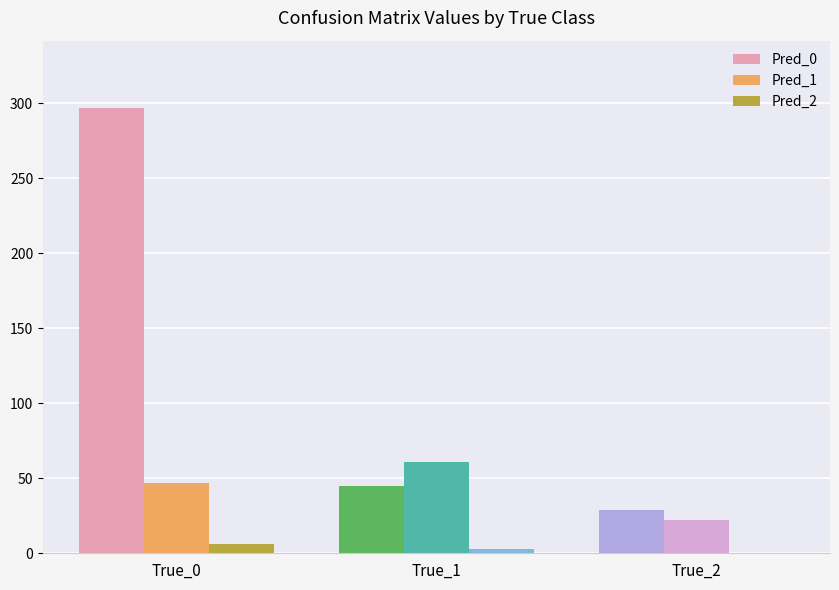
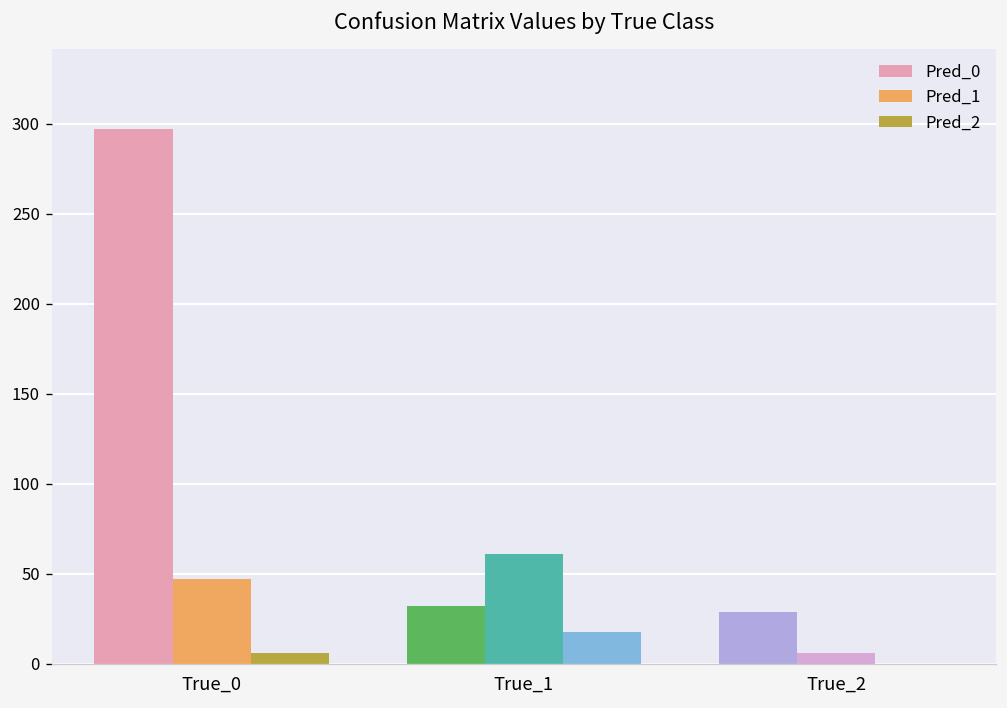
  {
    "Pred_0": {
      "True_0": 297,
-     "True_1": 45,
+     "True_1": 32,
      "True_2": 29
    },
    "Pred_1": {
      "True_0": 47,
      "True_1": 61,
-     "True_2": 22
+     "True_2": 6
    },
    "Pred_2": {
      "True_0": 6,
-     "True_1": 3,
+     "True_1": 18,
      "True_2": 0
    }
  }
